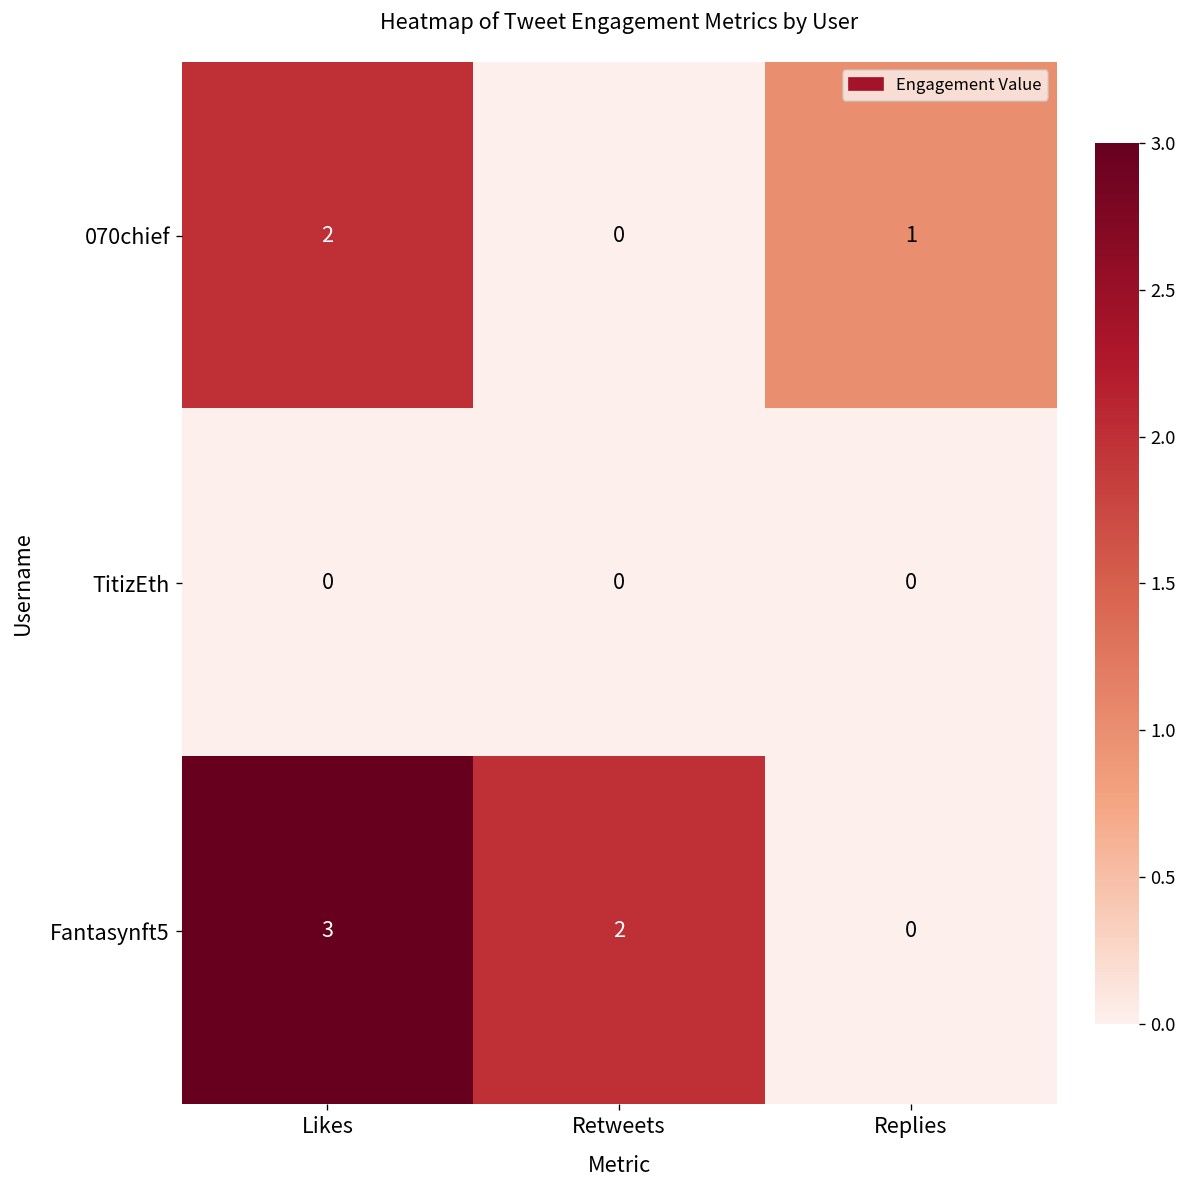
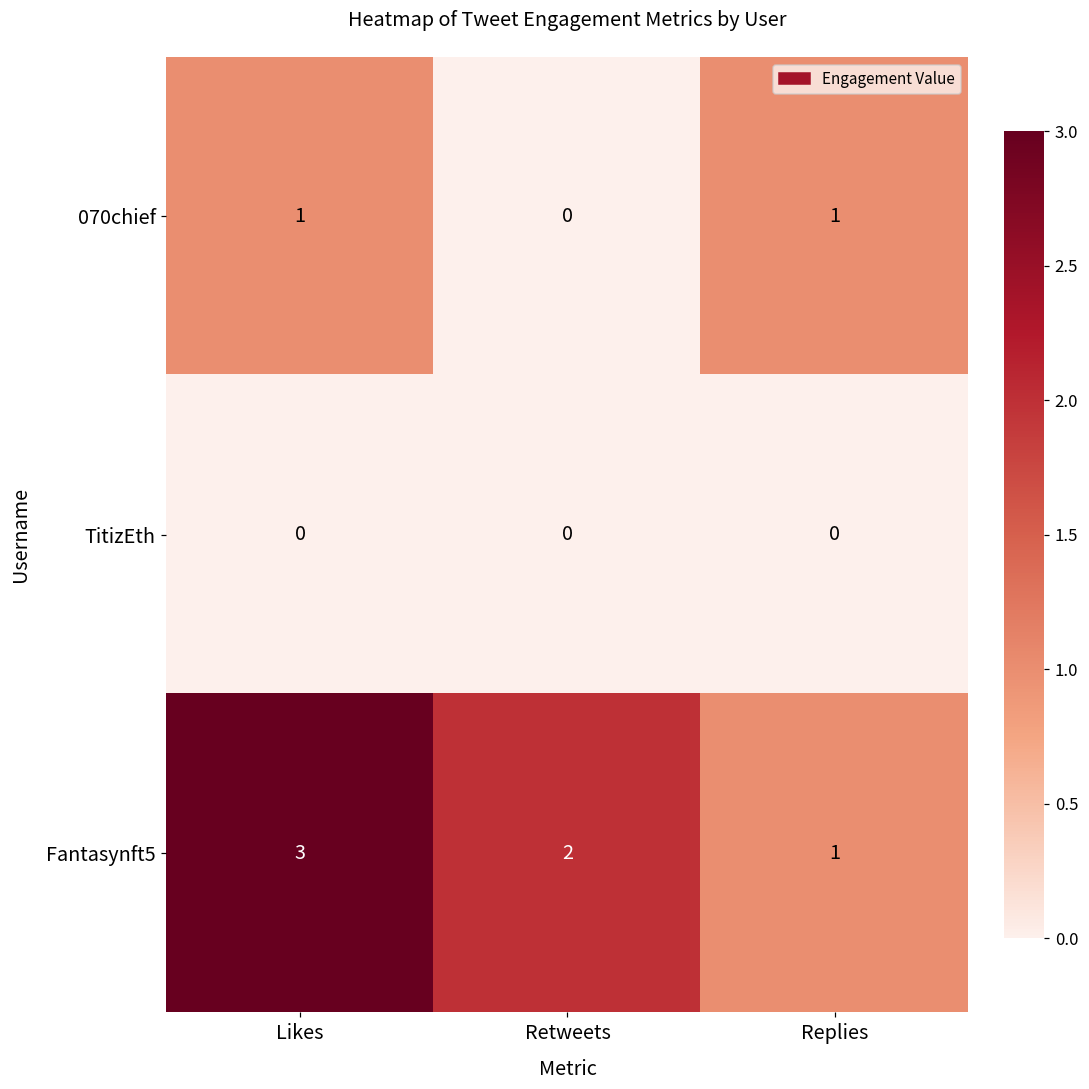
  {
    "070chief": {
-     "Likes": 2,
+     "Likes": 1,
      "Retweets": 0,
      "Replies": 1
    },
    "TitizEth": {
      "Likes": 0,
      "Retweets": 0,
      "Replies": 0
    },
    "Fantasynft5": {
      "Likes": 3,
      "Retweets": 2,
-     "Replies": 0
+     "Replies": 1
    }
  }
